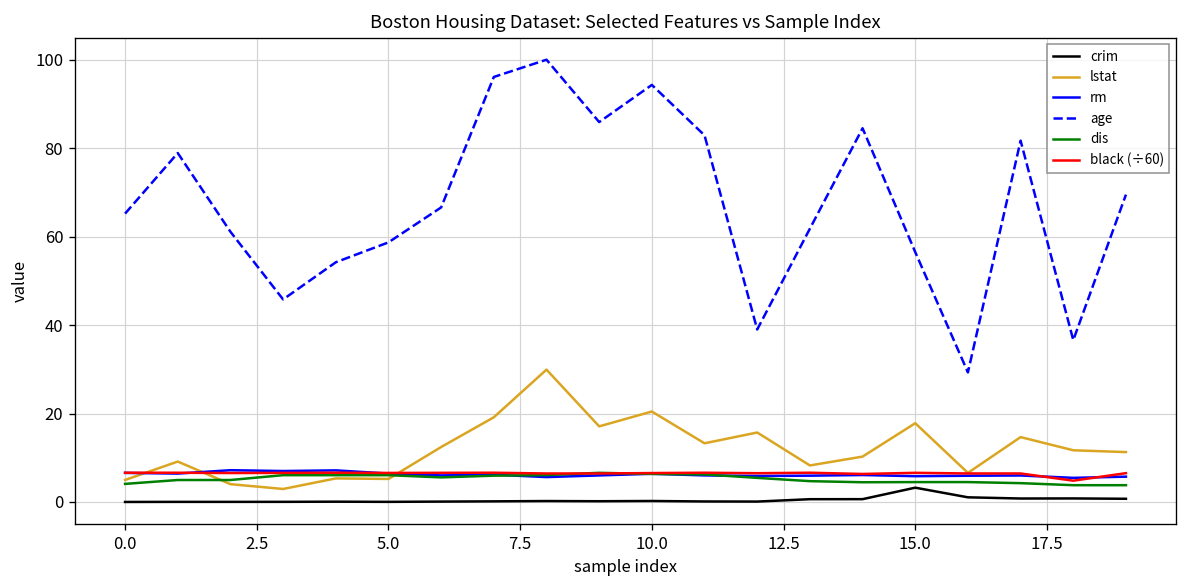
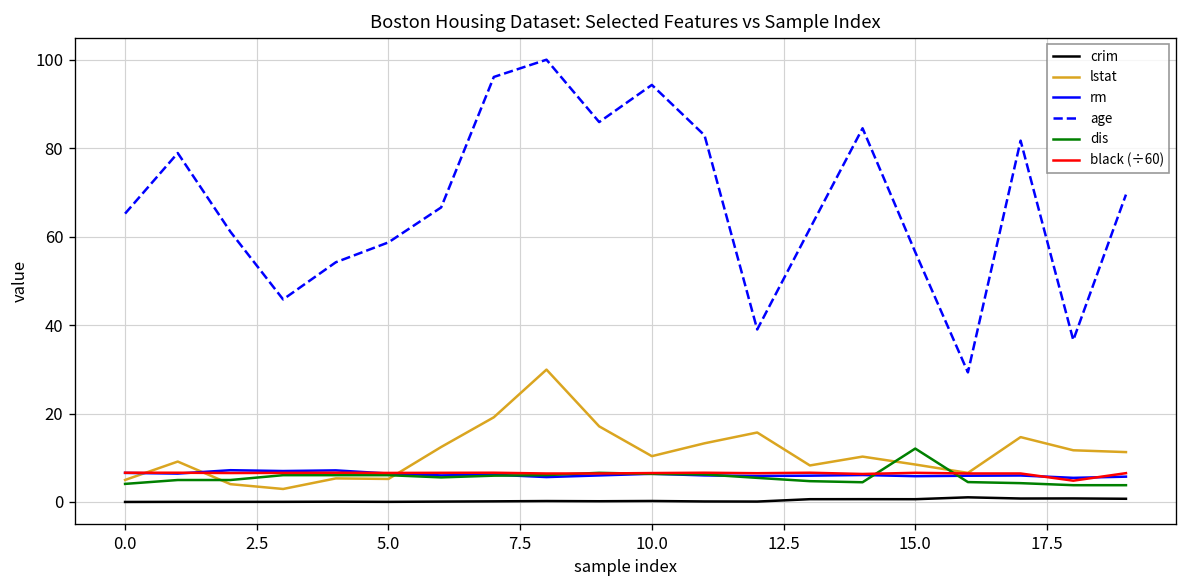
  {
    "crim": {
      "0.0": 0,
      "5.0": 0,
      "10.0": 0,
-     "15.0": 3
+     "15.0": 1
    },
    "lstat": {
      "0.0": 5,
      "5.0": 5,
-     "10.0": 20,
-     "15.0": 18
+     "10.0": 10,
+     "15.0": 8
    },
    "dis": {
      "0.0": 4,
-     "15.0": 4
+     "15.0": 12
    },
    "black (÷60)": {
      "15.0": 7
    }
  }
